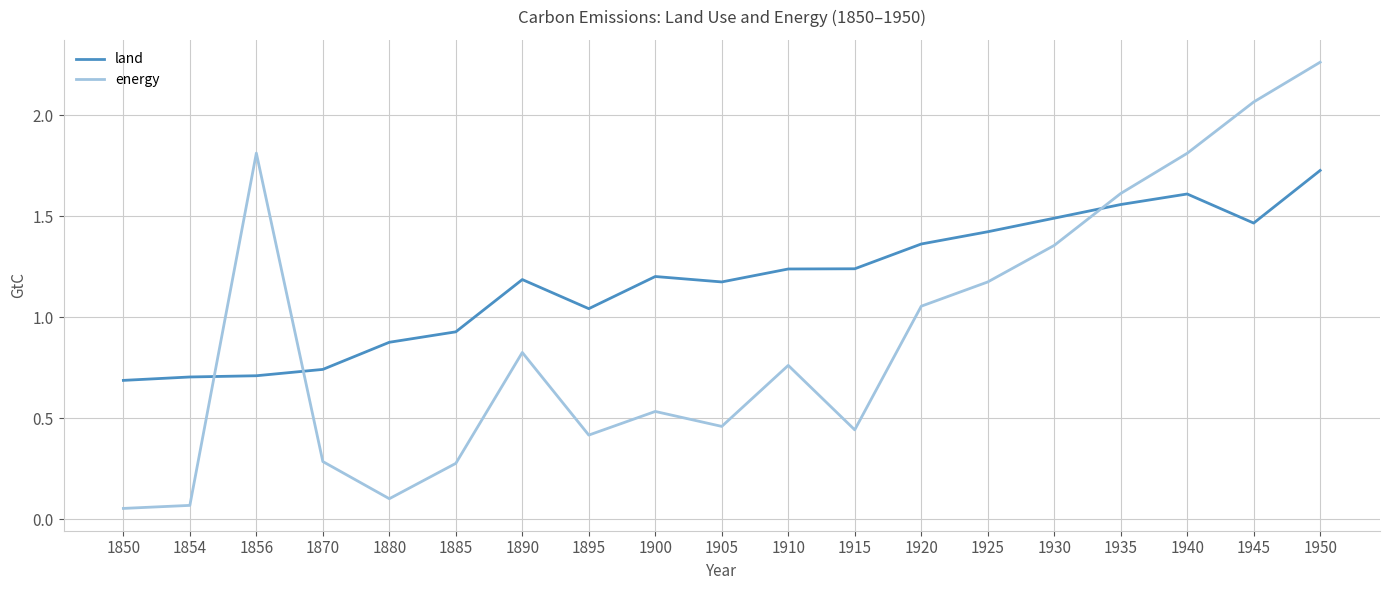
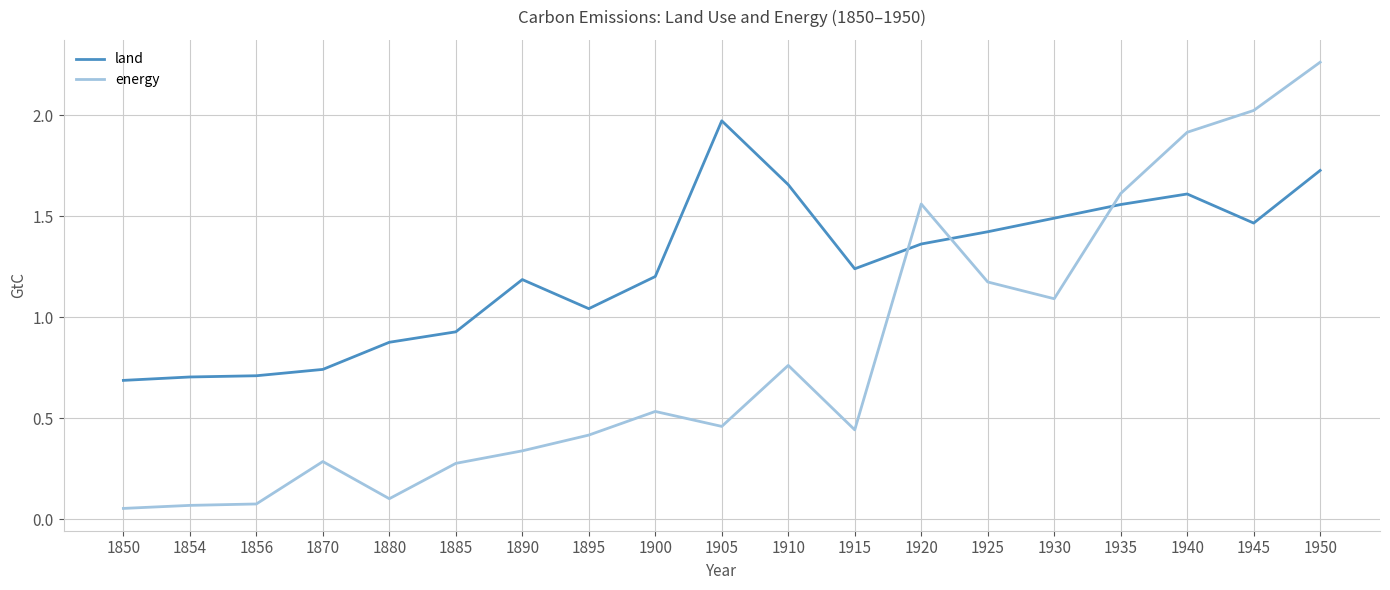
  {
    "land": {
      "1850": 0.69,
      "1854": 0.70,
      "1856": 0.71,
      "1870": 0.74,
      "1880": 0.88,
      "1885": 0.93,
      "1890": 1.19,
      "1895": 1.04,
      "1900": 1.20,
-     "1905": 1.18,
-     "1910": 1.24,
+     "1905": 1.97,
+     "1910": 1.66,
      "1915": 1.24,
      "1920": 1.36,
      "1925": 1.42,
      "1930": 1.49,
      "1935": 1.56,
      "1940": 1.61,
      "1945": 1.47,
      "1950": 1.73
    },
    "energy": {
      "1850": 0.05,
      "1854": 0.07,
-     "1856": 1.81,
+     "1856": 0.08,
      "1870": 0.29,
      "1880": 0.10,
      "1885": 0.28,
-     "1890": 0.83,
+     "1890": 0.34,
      "1895": 0.42,
      "1900": 0.53,
      "1905": 0.46,
      "1910": 0.76,
      "1915": 0.44,
-     "1920": 1.06,
+     "1920": 1.56,
      "1925": 1.18,
-     "1930": 1.36,
+     "1930": 1.09,
      "1935": 1.61,
-     "1940": 1.81,
-     "1945": 2.07,
+     "1940": 1.92,
+     "1945": 2.02,
      "1950": 2.26
    }
  }
